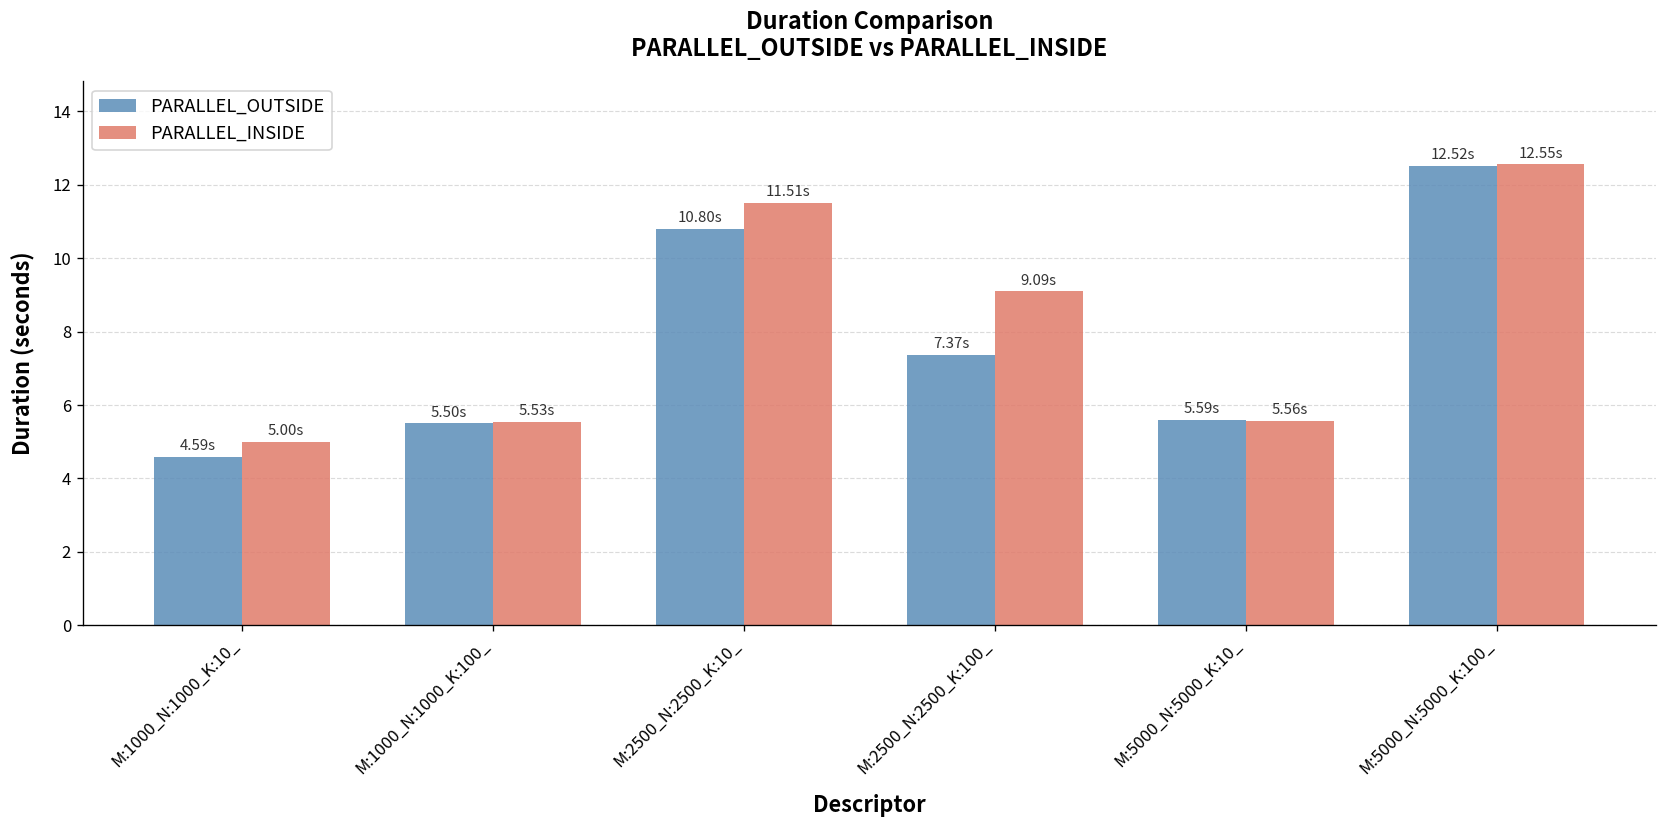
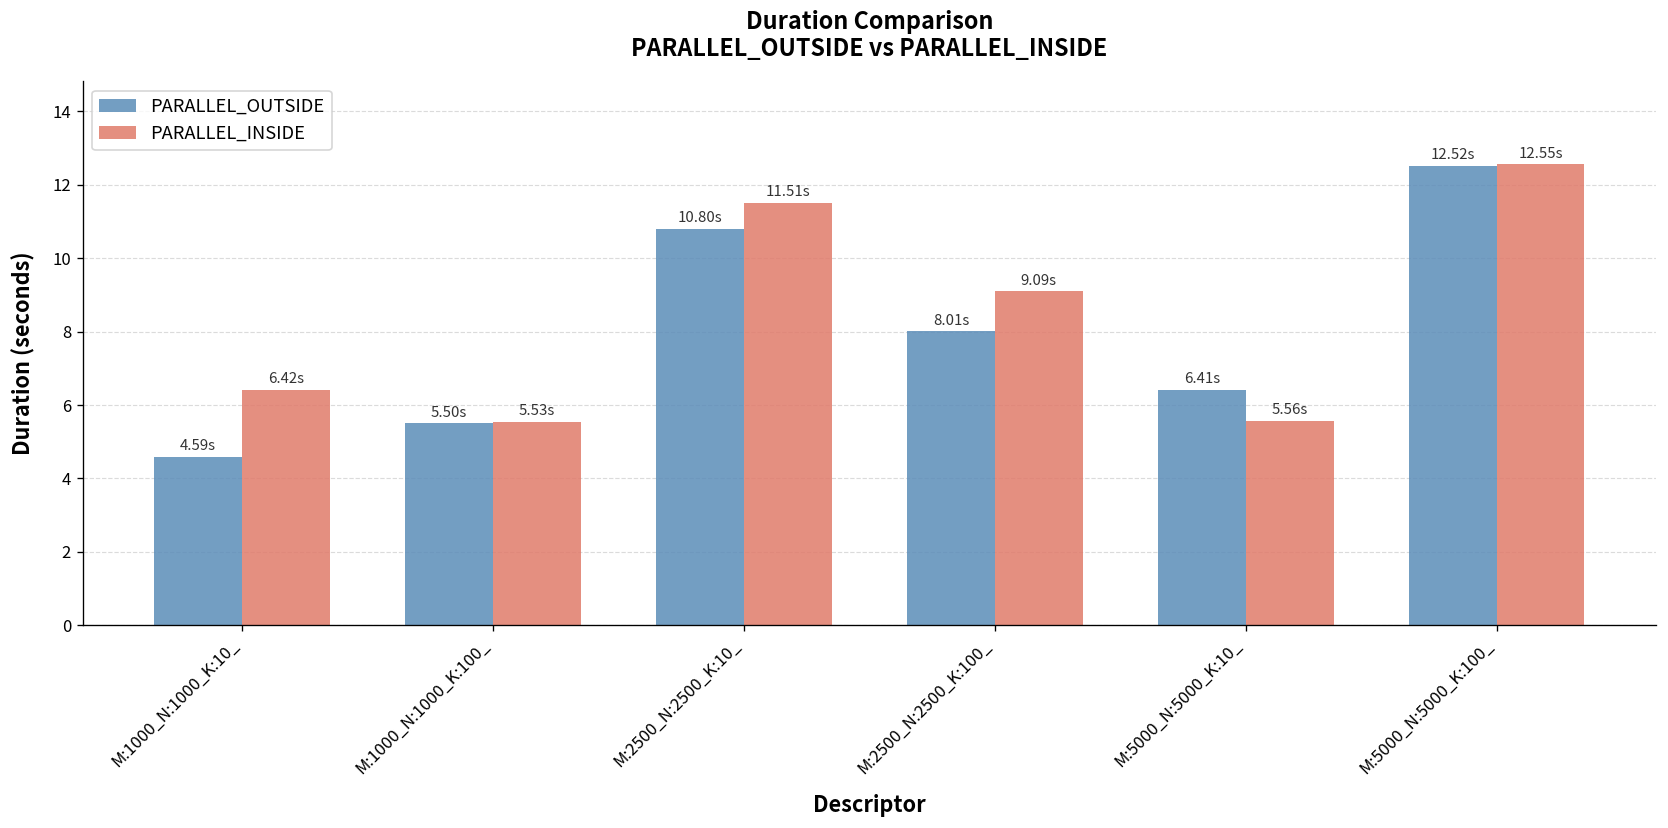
  {
    "PARALLEL_OUTSIDE": {
      "M:1000_N:1000_K:10_": "4.59s",
      "M:1000_N:1000_K:100_": "5.50s",
      "M:2500_N:2500_K:10_": "10.80s",
-     "M:2500_N:2500_K:100_": "7.37s",
-     "M:5000_N:5000_K:10_": "5.59s",
+     "M:2500_N:2500_K:100_": "8.01s",
+     "M:5000_N:5000_K:10_": "6.41s",
      "M:5000_N:5000_K:100_": "12.52s"
    },
    "PARALLEL_INSIDE": {
-     "M:1000_N:1000_K:10_": "5.00s",
+     "M:1000_N:1000_K:10_": "6.42s",
      "M:1000_N:1000_K:100_": "5.53s",
      "M:2500_N:2500_K:10_": "11.51s",
      "M:2500_N:2500_K:100_": "9.09s",
      "M:5000_N:5000_K:10_": "5.56s",
      "M:5000_N:5000_K:100_": "12.55s"
    }
  }
